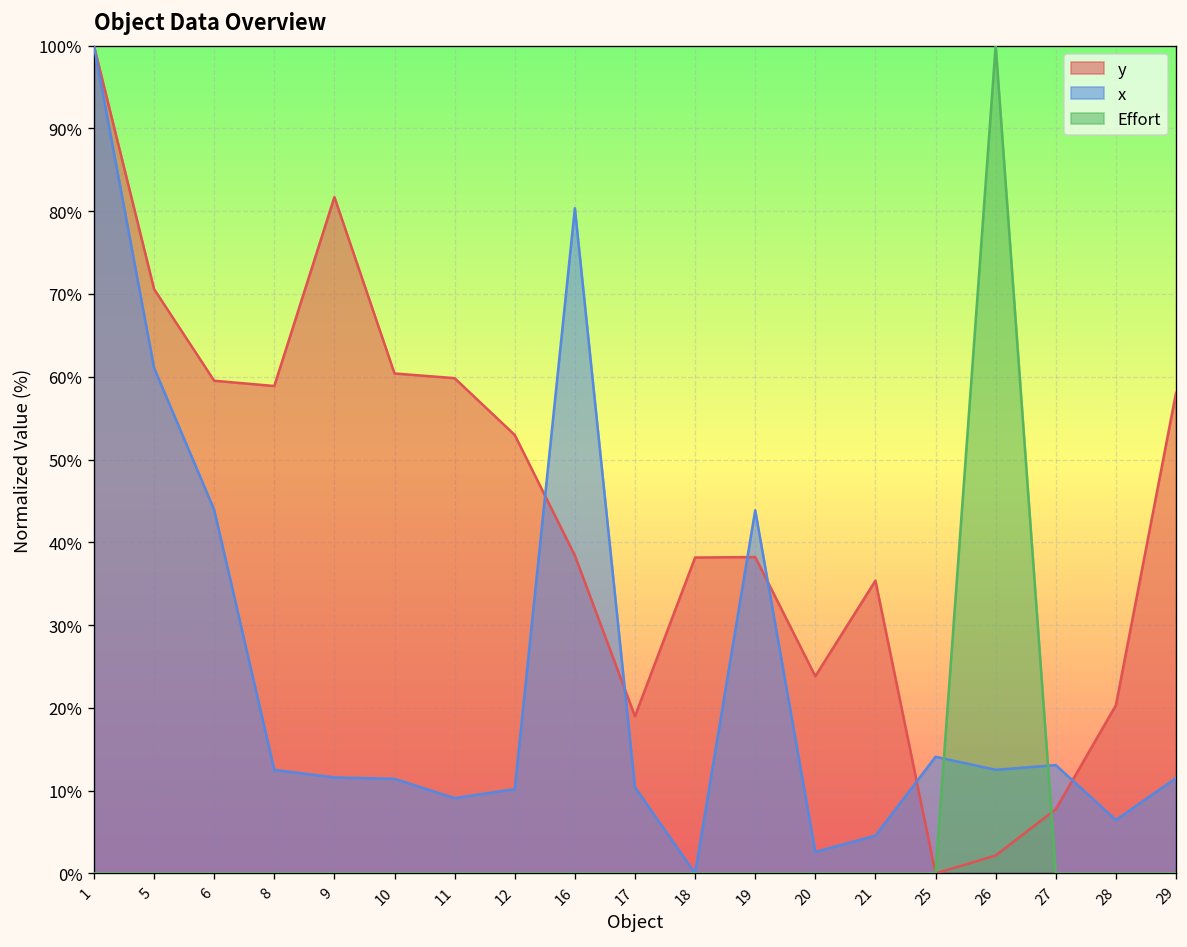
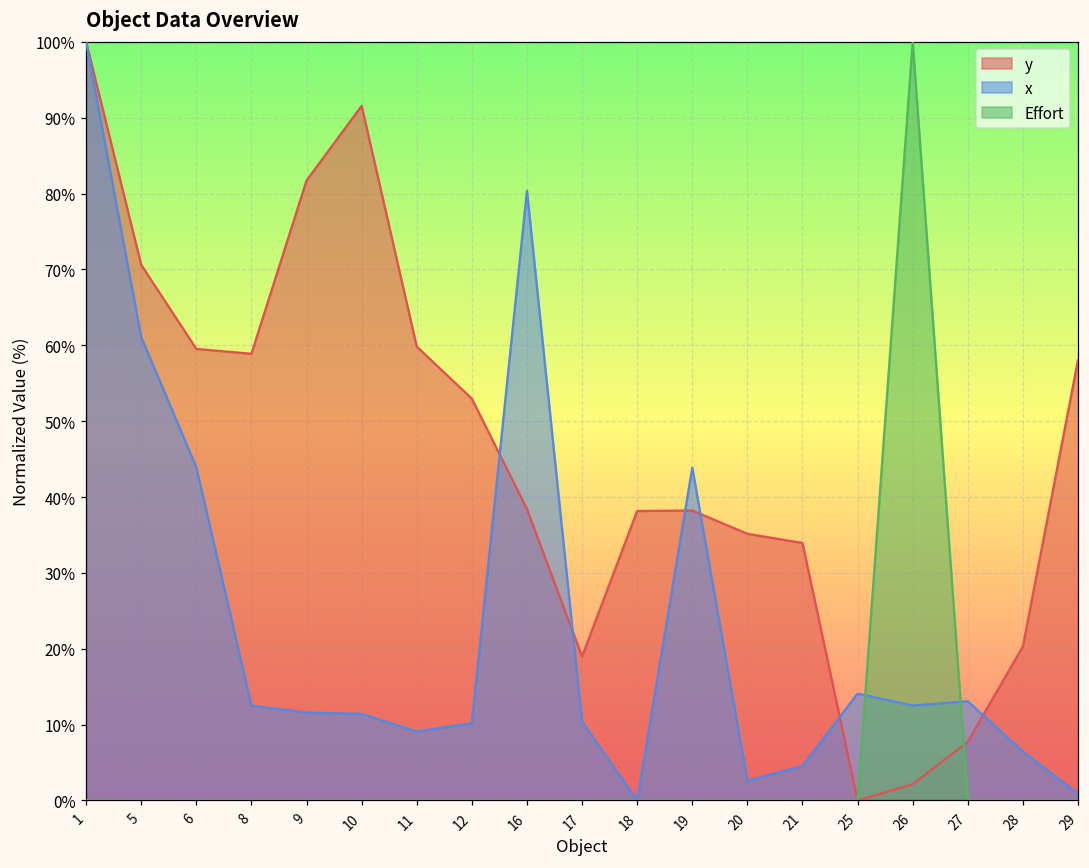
  {
    "y": {
      "5": "71%",
      "6": "60%",
      "8": "59%",
      "9": "82%",
-     "10": "60%",
+     "10": "92%",
      "11": "60%",
      "12": "53%",
      "16": "38%",
      "17": "19%",
      "18": "38%",
      "19": "38%",
-     "20": "24%",
-     "21": "35%",
+     "20": "35%",
+     "21": "34%",
      "26": "2%",
      "27": "8%",
      "28": "20%",
      "29": "58%"
    },
    "x": {
      "5": "61%",
      "6": "44%",
      "8": "13%",
      "9": "12%",
      "10": "11%",
      "11": "9%",
      "12": "10%",
      "16": "80%",
      "17": "10%",
      "19": "44%",
      "20": "3%",
      "21": "5%",
      "25": "14%",
      "26": "13%",
      "27": "13%",
      "28": "6%",
-     "29": "12%"
+     "29": "1%"
    },
    "Effort": {
      "1": "0%",
      "5": "0%",
      "6": "0%",
      "8": "0%",
      "9": "0%",
      "10": "0%",
      "11": "0%",
      "12": "0%",
      "16": "0%",
      "17": "0%",
      "19": "0%",
      "20": "0%",
      "21": "0%",
      "26": "100%",
      "27": "0%",
      "28": "0%",
      "29": "0%"
    }
  }
